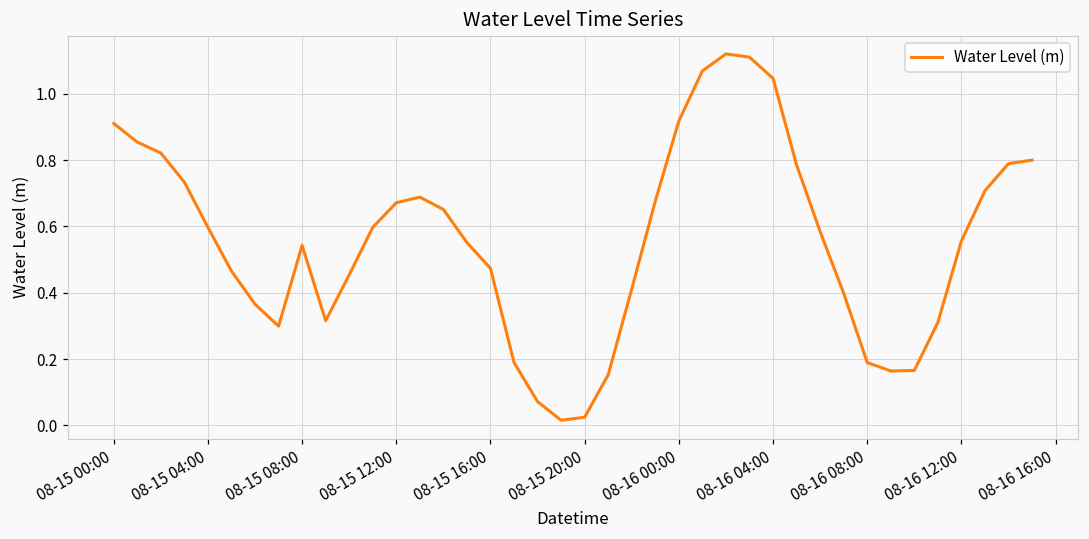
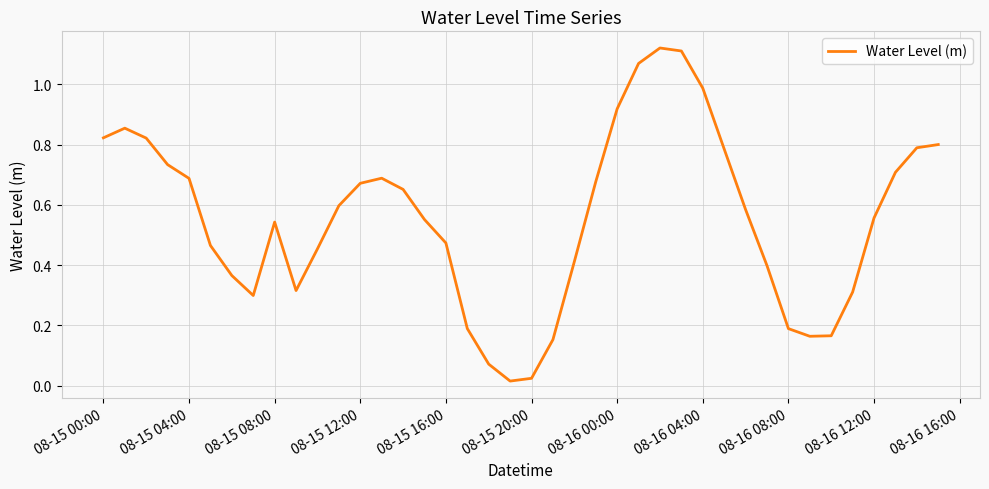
  {
-   "08-15 00:00": 0.91,
-   "08-15 04:00": 0.60,
+   "08-15 00:00": 0.82,
+   "08-15 04:00": 0.69,
    "08-15 08:00": 0.54,
    "08-15 12:00": 0.67,
    "08-15 16:00": 0.47,
    "08-15 20:00": 0.02,
    "08-16 00:00": 0.92,
-   "08-16 04:00": 1.05,
+   "08-16 04:00": 0.99,
    "08-16 08:00": 0.19,
    "08-16 12:00": 0.56
  }
